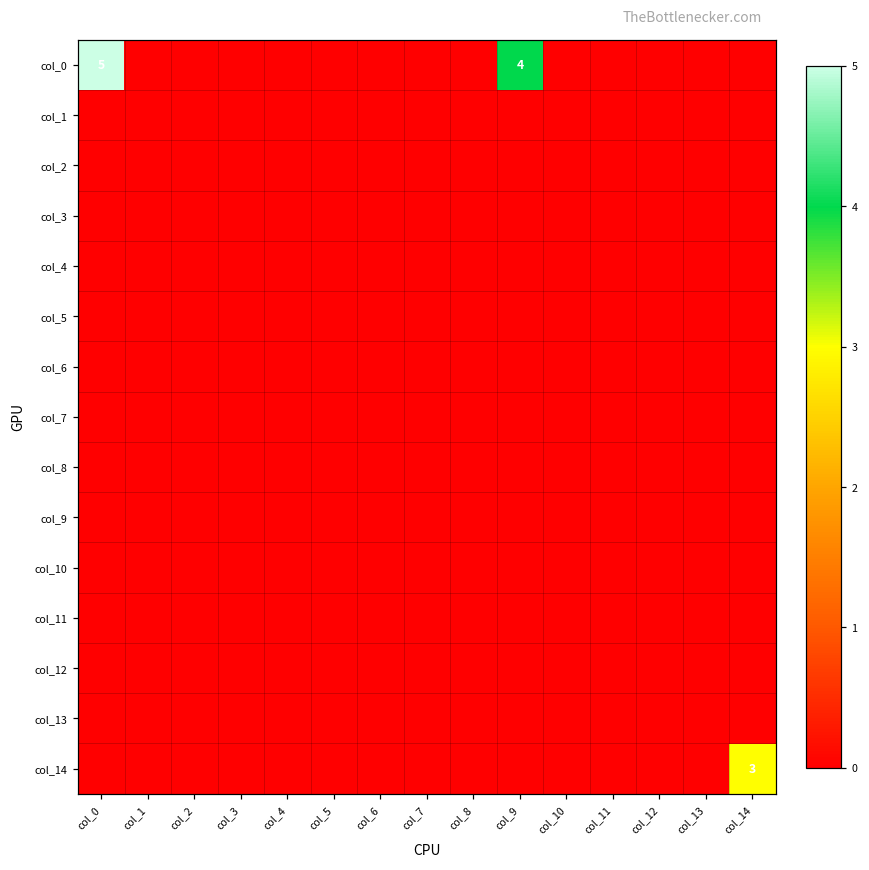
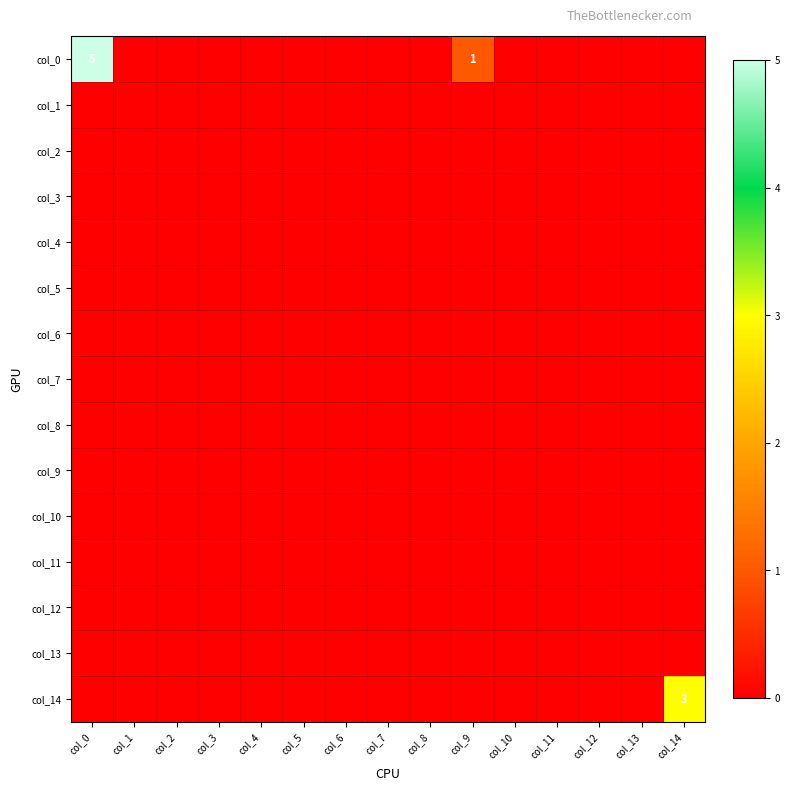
  {
    "col_0": {
      "col_0": 5,
-     "col_9": 4
+     "col_9": 1
    },
    "col_14": {
      "col_14": 3
    }
  }
